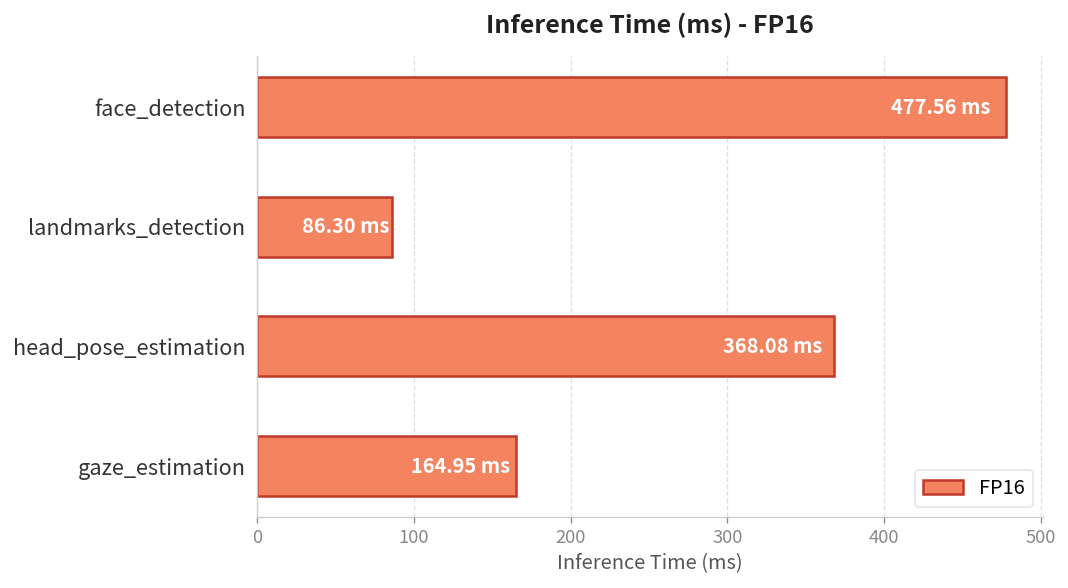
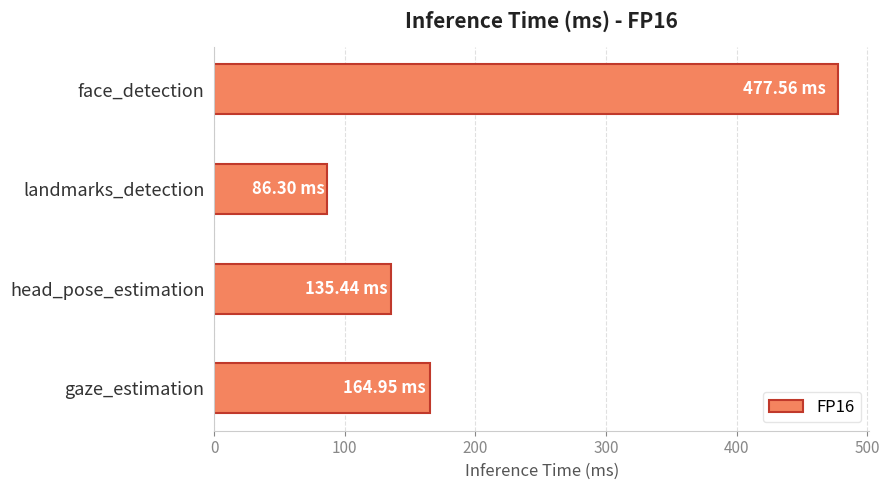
  {
    "face_detection": 477.56,
    "landmarks_detection": 86.30,
-   "head_pose_estimation": 368.08,
+   "head_pose_estimation": 135.44,
    "gaze_estimation": 164.95
  }
